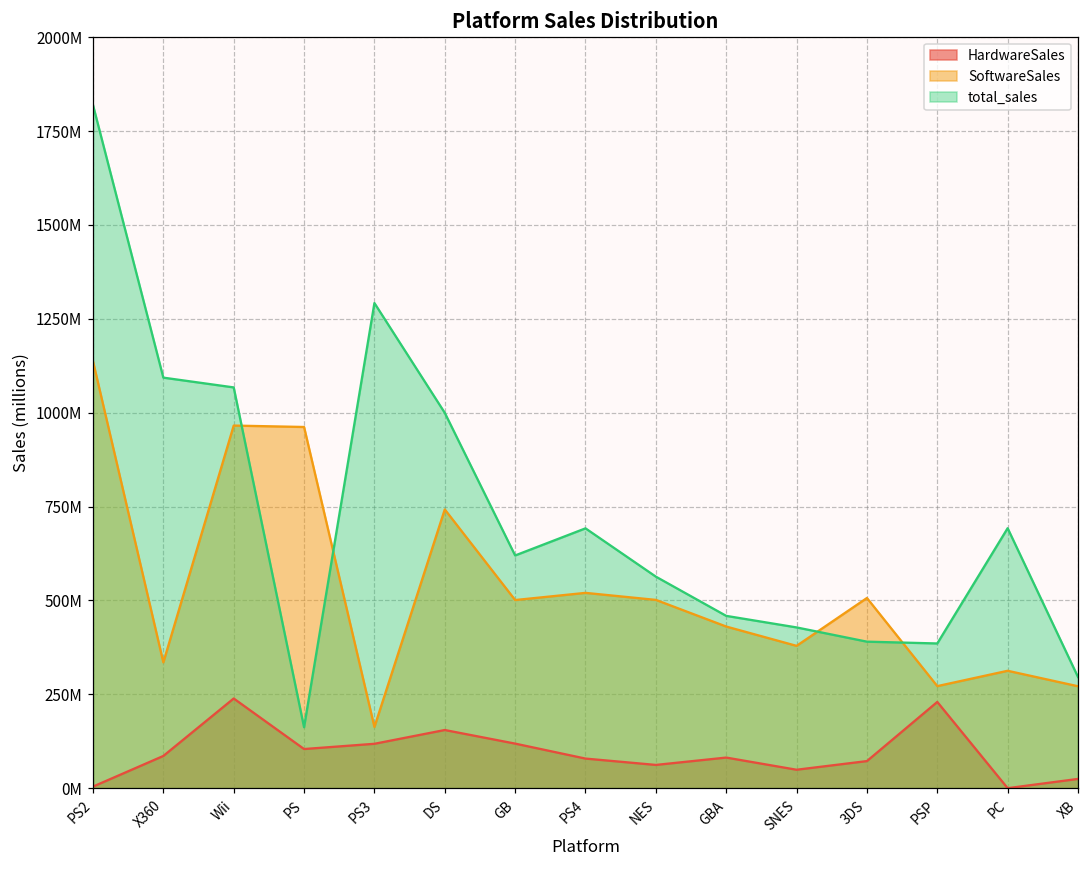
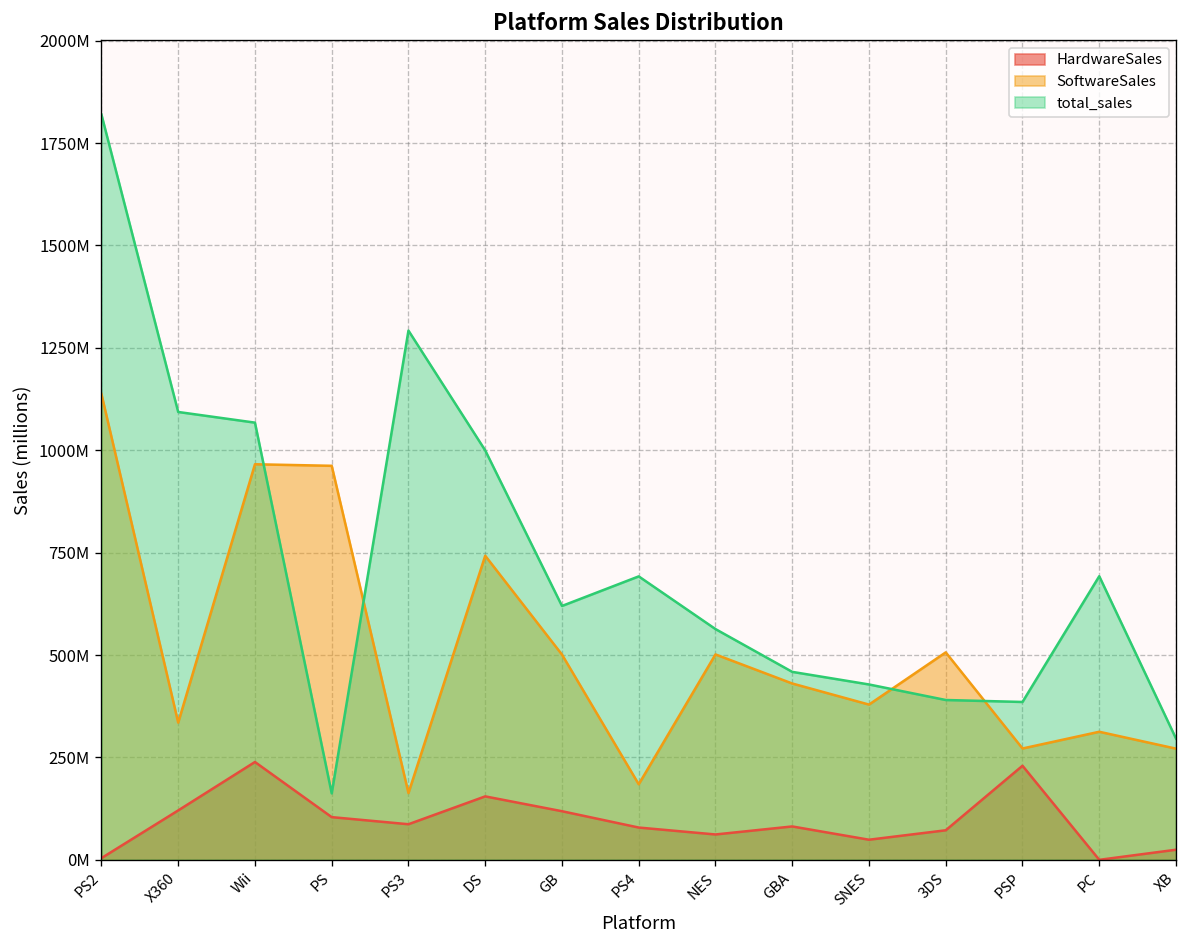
  {
    "HardwareSales": {
      "PS2": 0,
-     "X360": 90000000,
+     "X360": 120000000,
      "Wii": 240000000,
      "PS": 100000000,
-     "PS3": 120000000,
+     "PS3": 90000000,
      "DS": 150000000,
      "GB": 120000000,
      "PS4": 80000000,
      "NES": 60000000,
      "GBA": 80000000,
      "SNES": 50000000,
      "3DS": 70000000,
      "PSP": 230000000,
      "PC": 0,
      "XB": 20000000
    },
    "SoftwareSales": {
      "PS2": 1140000000,
      "X360": 340000000,
      "Wii": 970000000,
      "PS": 960000000,
      "PS3": 160000000,
      "DS": 740000000,
      "GB": 500000000,
-     "PS4": 520000000,
+     "PS4": 180000000,
      "NES": 500000000,
      "GBA": 430000000,
      "SNES": 380000000,
      "3DS": 510000000,
      "PSP": 270000000,
      "PC": 310000000,
      "XB": 270000000
    },
    "total_sales": {
      "PS2": 1820000000,
      "X360": 1090000000,
      "Wii": 1070000000,
      "PS": 160000000,
      "PS3": 1290000000,
      "DS": 1000000000,
      "GB": 620000000,
      "PS4": 690000000,
      "NES": 560000000,
      "GBA": 460000000,
      "SNES": 430000000,
      "3DS": 390000000,
      "PSP": 390000000,
      "PC": 690000000,
      "XB": 300000000
    }
  }
